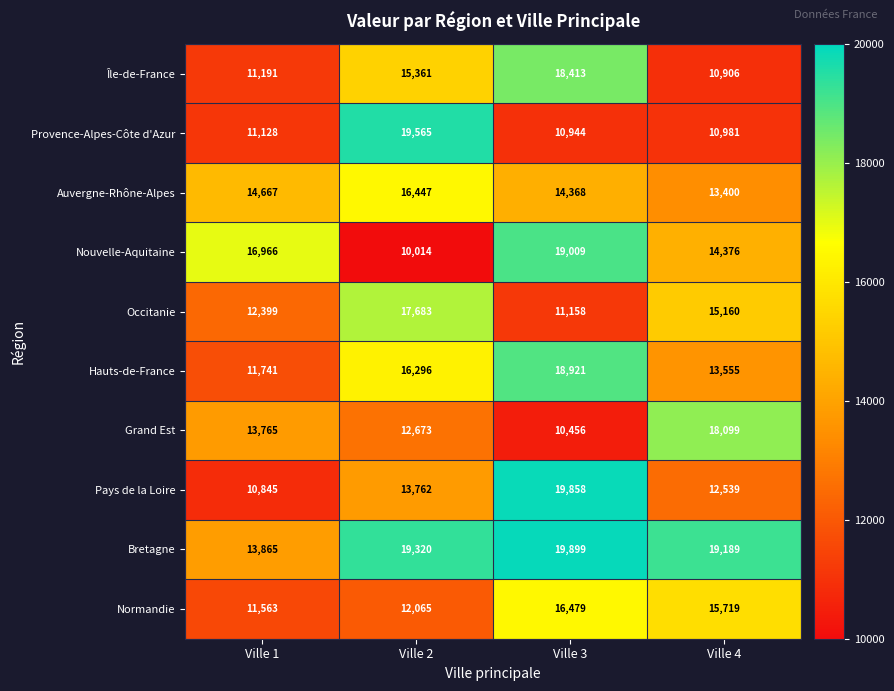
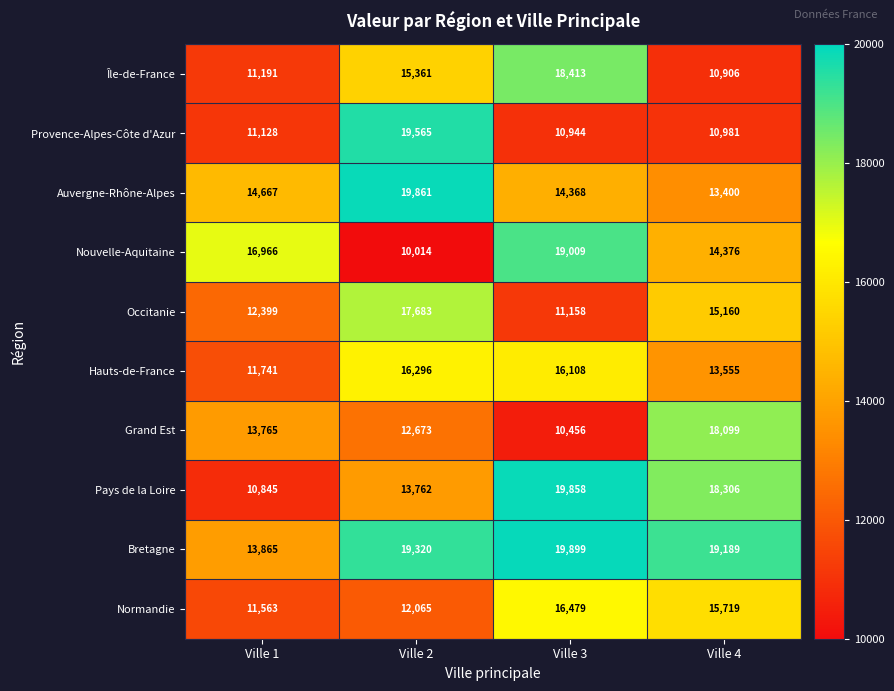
  {
    "Île-de-France": {
      "Ville 1": "11,191",
      "Ville 2": "15,361",
      "Ville 3": "18,413",
      "Ville 4": "10,906"
    },
    "Provence-Alpes-Côte d'Azur": {
      "Ville 1": "11,128",
      "Ville 2": "19,565",
      "Ville 3": "10,944",
      "Ville 4": "10,981"
    },
    "Auvergne-Rhône-Alpes": {
      "Ville 1": "14,667",
-     "Ville 2": "16,447",
+     "Ville 2": "19,861",
      "Ville 3": "14,368",
      "Ville 4": "13,400"
    },
    "Nouvelle-Aquitaine": {
      "Ville 1": "16,966",
      "Ville 2": "10,014",
      "Ville 3": "19,009",
      "Ville 4": "14,376"
    },
    "Occitanie": {
      "Ville 1": "12,399",
      "Ville 2": "17,683",
      "Ville 3": "11,158",
      "Ville 4": "15,160"
    },
    "Hauts-de-France": {
      "Ville 1": "11,741",
      "Ville 2": "16,296",
-     "Ville 3": "18,921",
+     "Ville 3": "16,108",
      "Ville 4": "13,555"
    },
    "Grand Est": {
      "Ville 1": "13,765",
      "Ville 2": "12,673",
      "Ville 3": "10,456",
      "Ville 4": "18,099"
    },
    "Pays de la Loire": {
      "Ville 1": "10,845",
      "Ville 2": "13,762",
      "Ville 3": "19,858",
-     "Ville 4": "12,539"
+     "Ville 4": "18,306"
    },
    "Bretagne": {
      "Ville 1": "13,865",
      "Ville 2": "19,320",
      "Ville 3": "19,899",
      "Ville 4": "19,189"
    },
    "Normandie": {
      "Ville 1": "11,563",
      "Ville 2": "12,065",
      "Ville 3": "16,479",
      "Ville 4": "15,719"
    }
  }
